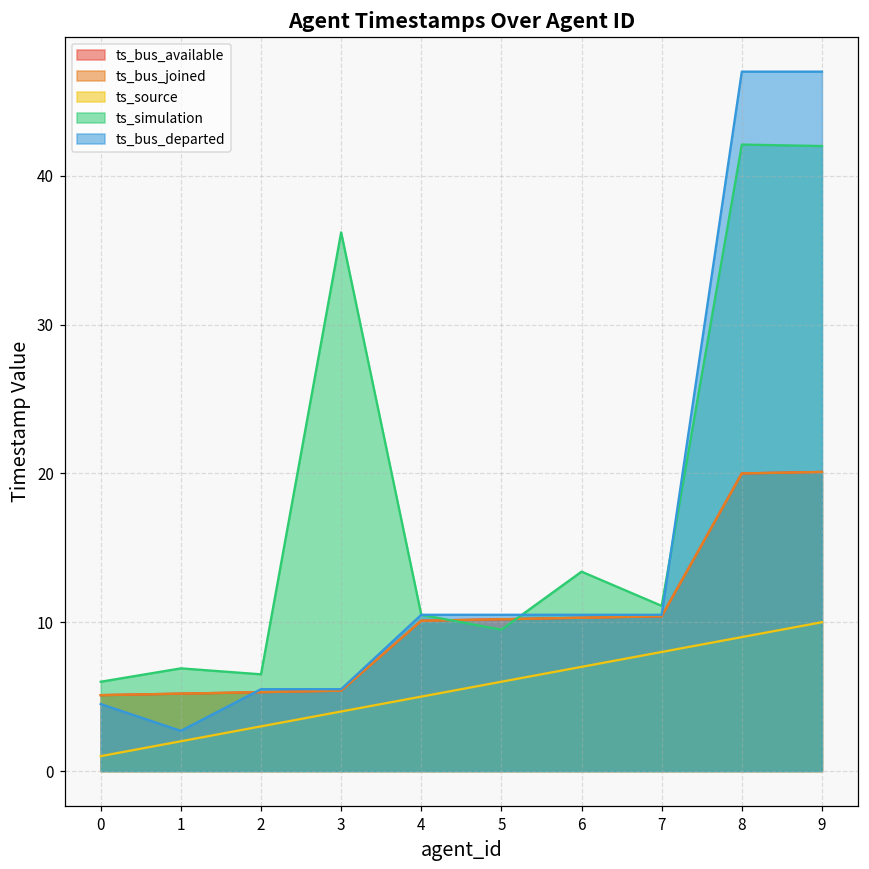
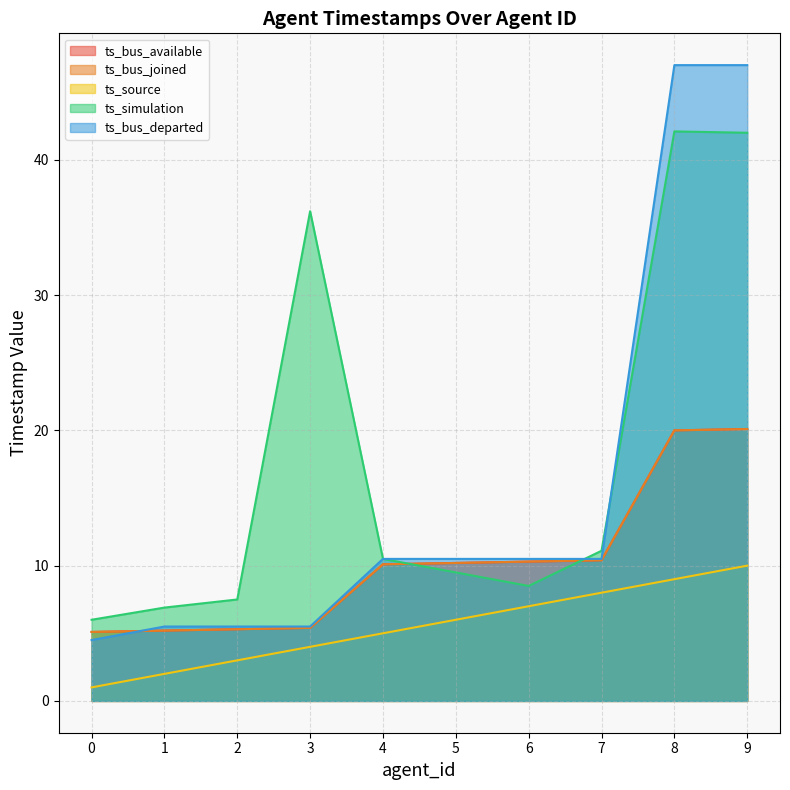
  {
    "ts_simulation": {
      "0": 6.0,
      "1": 6.9,
-     "2": 6.5,
+     "2": 7.5,
      "3": 36.2,
      "5": 9.5,
-     "6": 13.4,
+     "6": 8.5,
      "7": 11.1,
      "8": 42.1,
      "9": 42.0
    },
    "ts_bus_departed": {
      "0": 4.5,
-     "1": 2.7,
+     "1": 5.5,
      "2": 5.5,
      "5": 10.5,
      "6": 10.5,
      "8": 47.0,
      "9": 47.0
    }
  }
